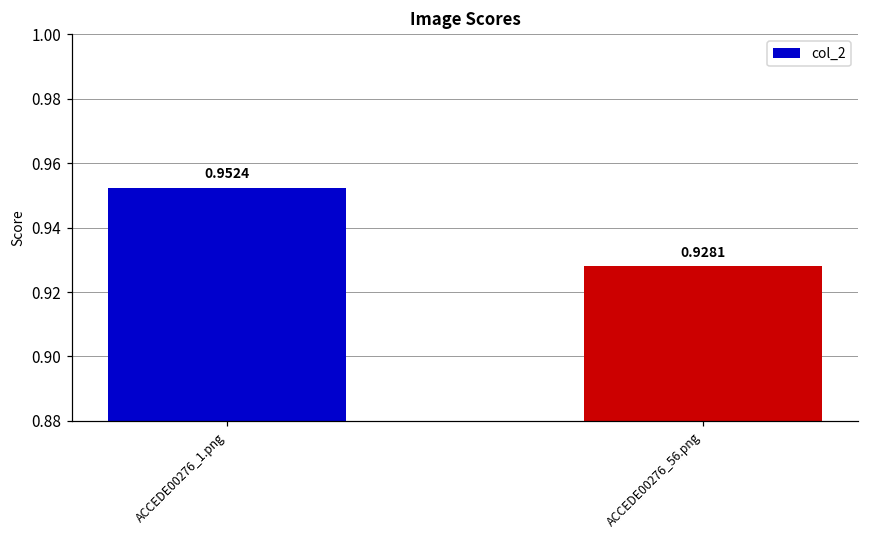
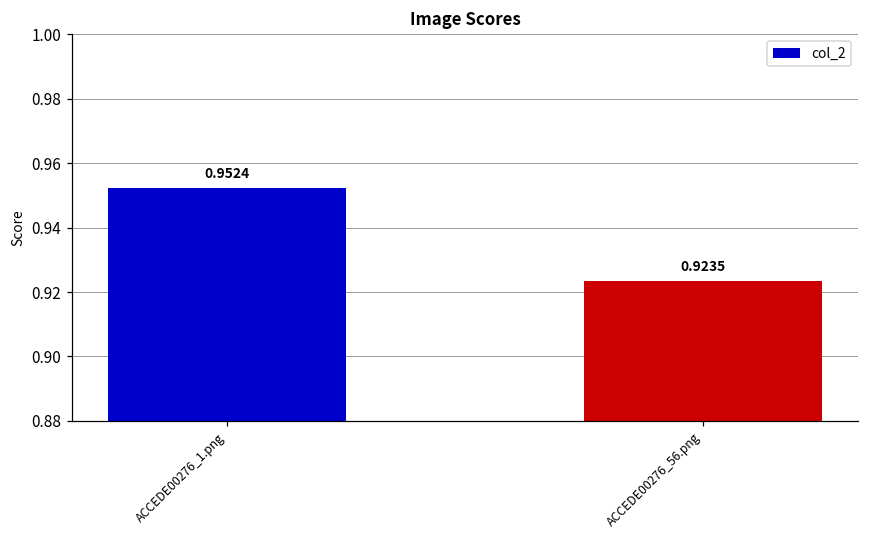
  {
    "ACCEDE00276_1.png": 0.9524,
-   "ACCEDE00276_56.png": 0.9281
+   "ACCEDE00276_56.png": 0.9235
  }
